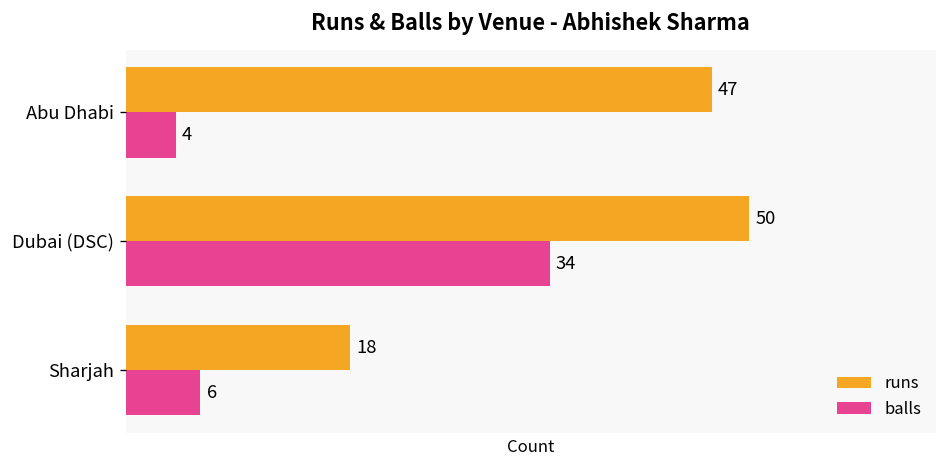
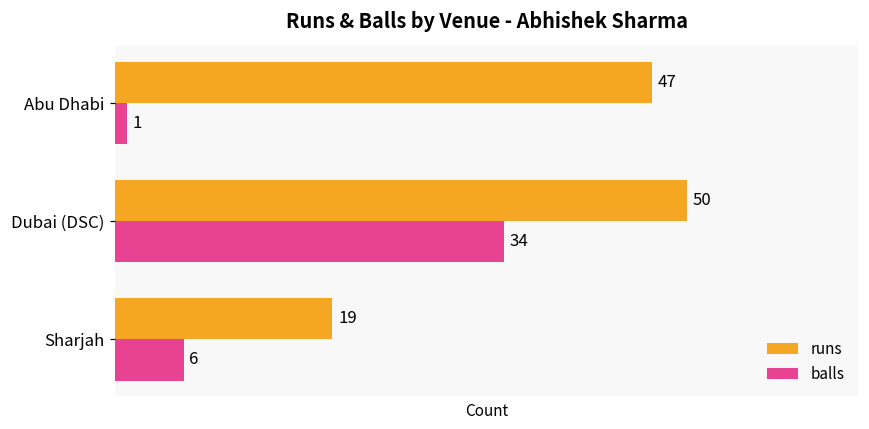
  {
    "runs": {
      "Abu Dhabi": 47,
      "Dubai (DSC)": 50,
-     "Sharjah": 18
+     "Sharjah": 19
    },
    "balls": {
-     "Abu Dhabi": 4,
+     "Abu Dhabi": 1,
      "Dubai (DSC)": 34,
      "Sharjah": 6
    }
  }
